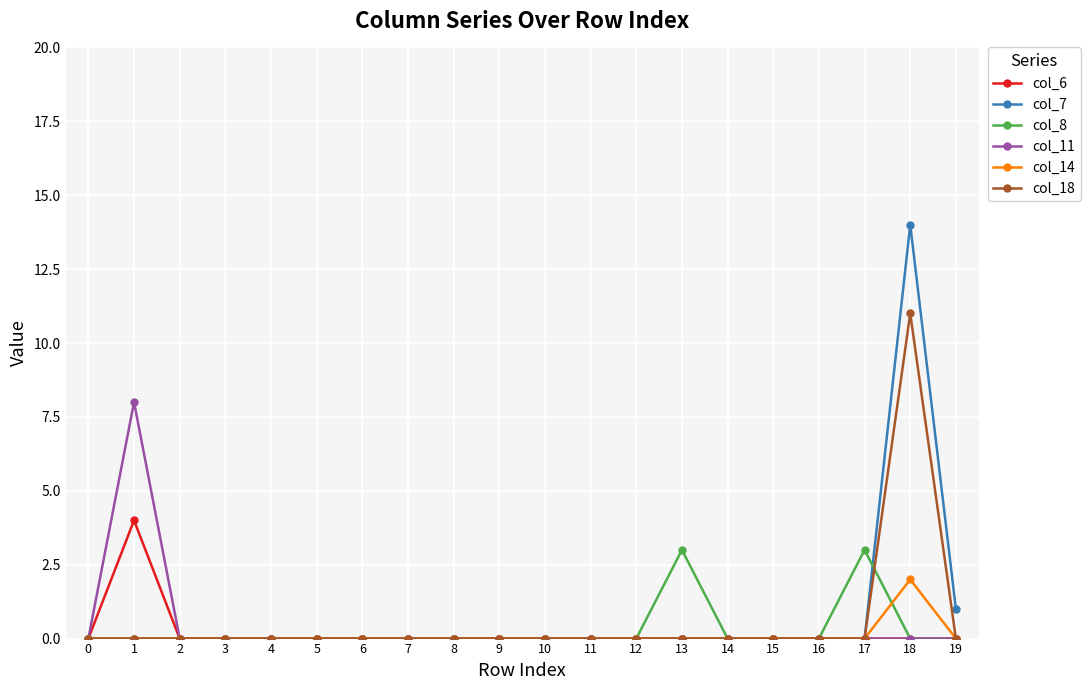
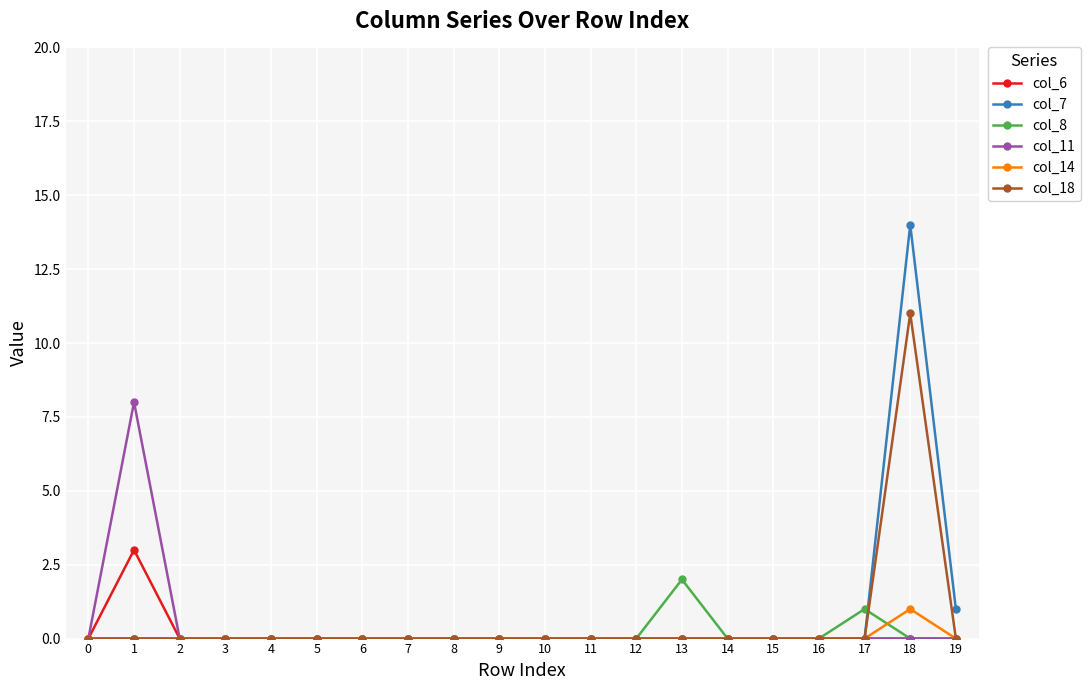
  {
    "col_6": {
-     "1": 4
+     "1": 3
    },
    "col_7": {
      "18": 14,
      "19": 1
    },
    "col_8": {
-     "13": 3,
-     "17": 3
+     "13": 2,
+     "17": 1
    },
    "col_11": {
      "1": 8
    },
    "col_14": {
-     "18": 2
+     "18": 1
    },
    "col_18": {
      "18": 11
    }
  }
